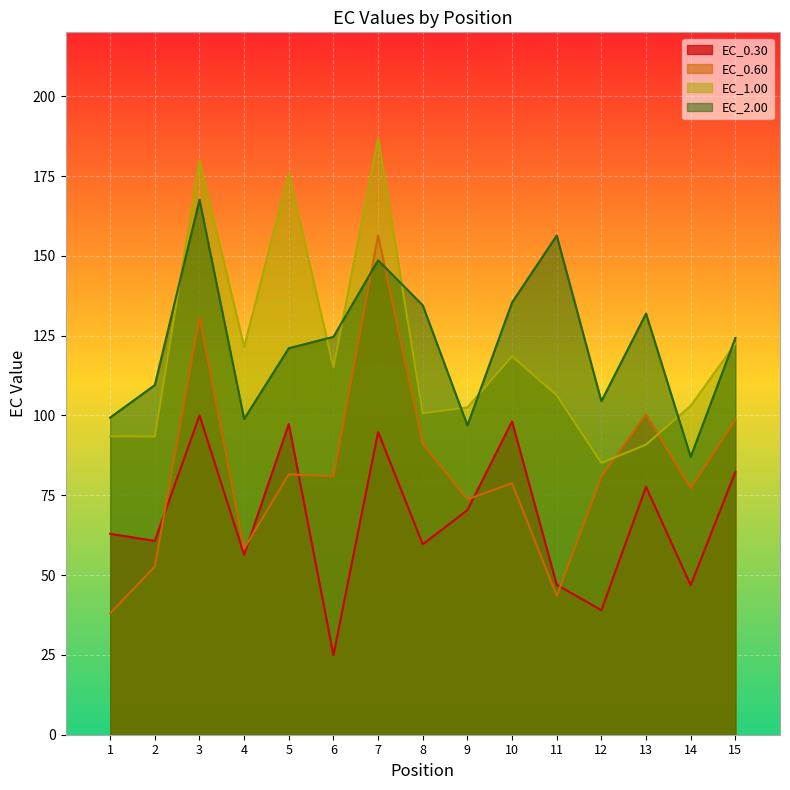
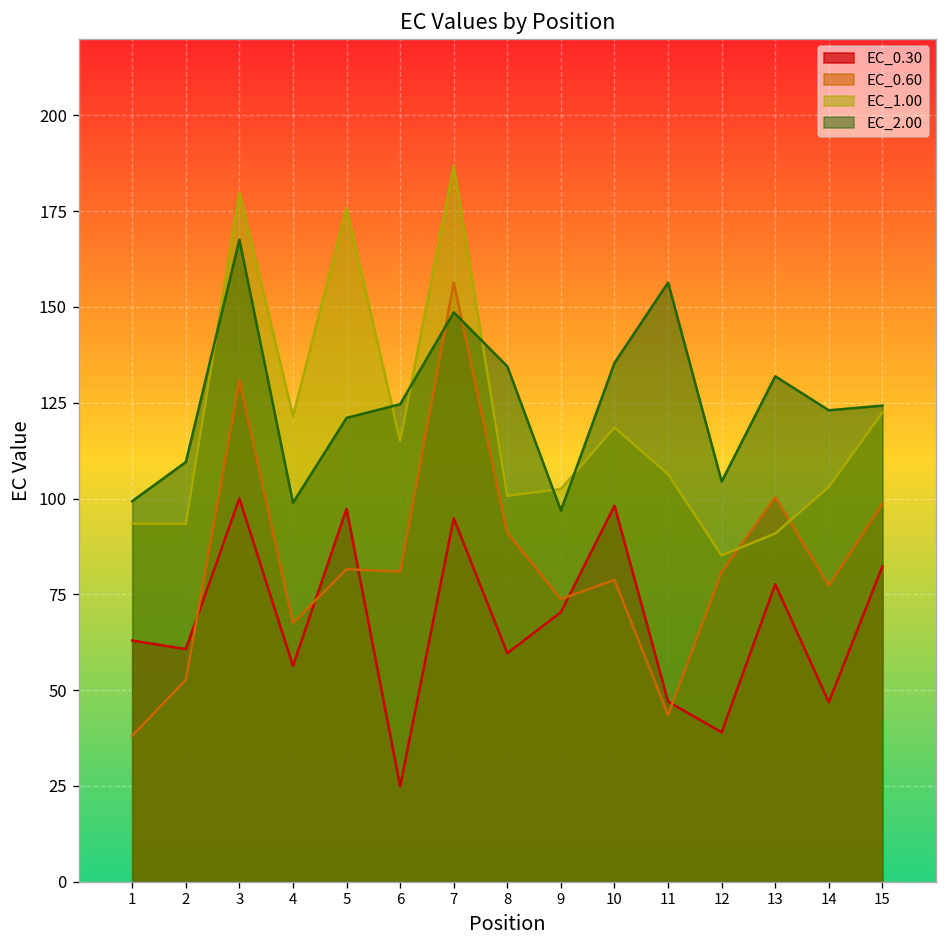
  {
    "EC_0.30": {
      "1": 63,
      "2": 61,
      "3": 100,
      "4": 56,
      "5": 97,
      "6": 25,
      "7": 95,
      "8": 60,
      "9": 70,
      "10": 98,
      "11": 47,
      "12": 39,
      "13": 78,
      "14": 47,
      "15": 82
    },
    "EC_0.60": {
      "1": 38,
      "2": 53,
      "3": 131,
-     "4": 58,
+     "4": 68,
      "5": 82,
      "6": 81,
      "7": 156,
      "8": 91,
      "9": 74,
      "10": 79,
      "11": 43,
      "12": 81,
      "13": 100,
      "14": 77,
      "15": 99
    },
    "EC_1.00": {
      "1": 93,
      "2": 93,
      "3": 180,
      "4": 122,
      "5": 176,
      "6": 115,
      "7": 187,
      "8": 101,
      "9": 103,
      "10": 119,
      "11": 106,
      "12": 85,
      "13": 91,
      "14": 103,
      "15": 122
    },
    "EC_2.00": {
      "1": 99,
      "2": 110,
      "3": 168,
      "4": 99,
      "5": 121,
      "6": 125,
      "7": 149,
      "8": 134,
      "9": 97,
      "10": 135,
      "11": 156,
      "12": 104,
      "13": 132,
-     "14": 87,
+     "14": 123,
      "15": 124
    }
  }
